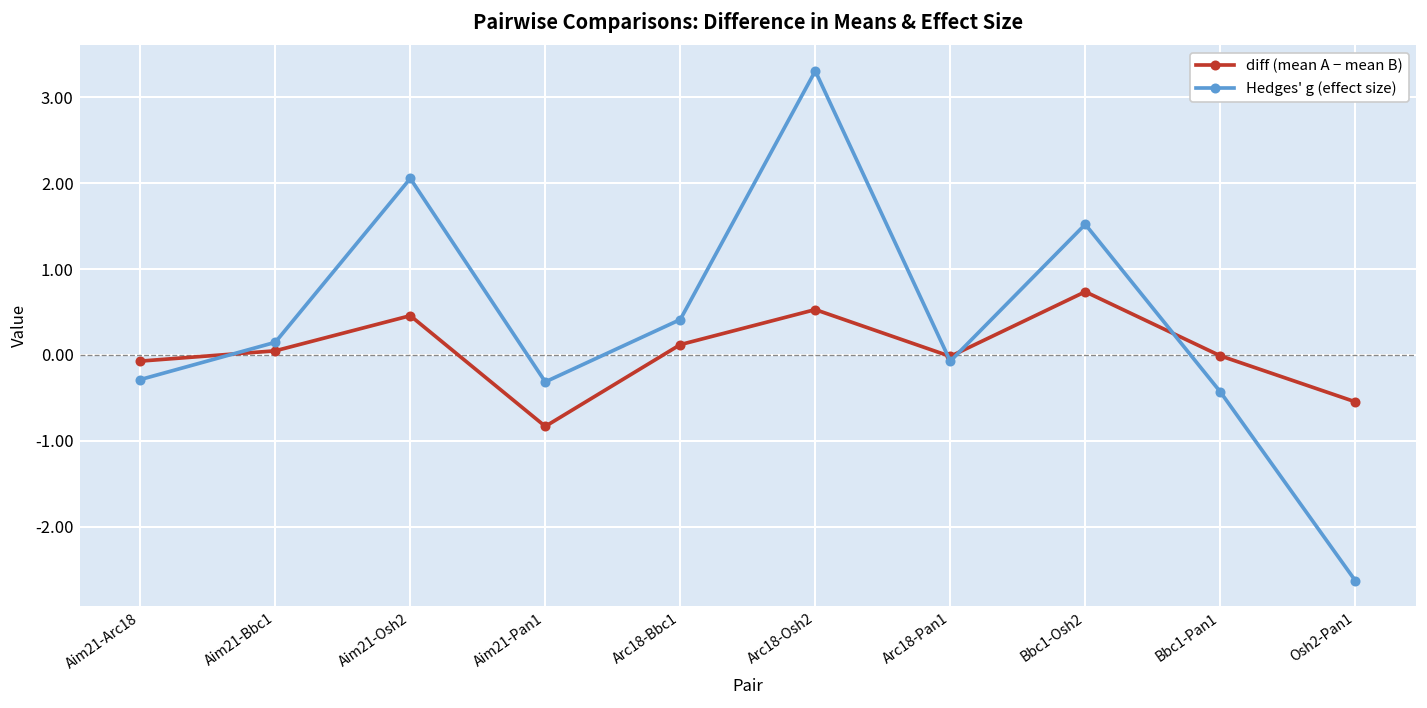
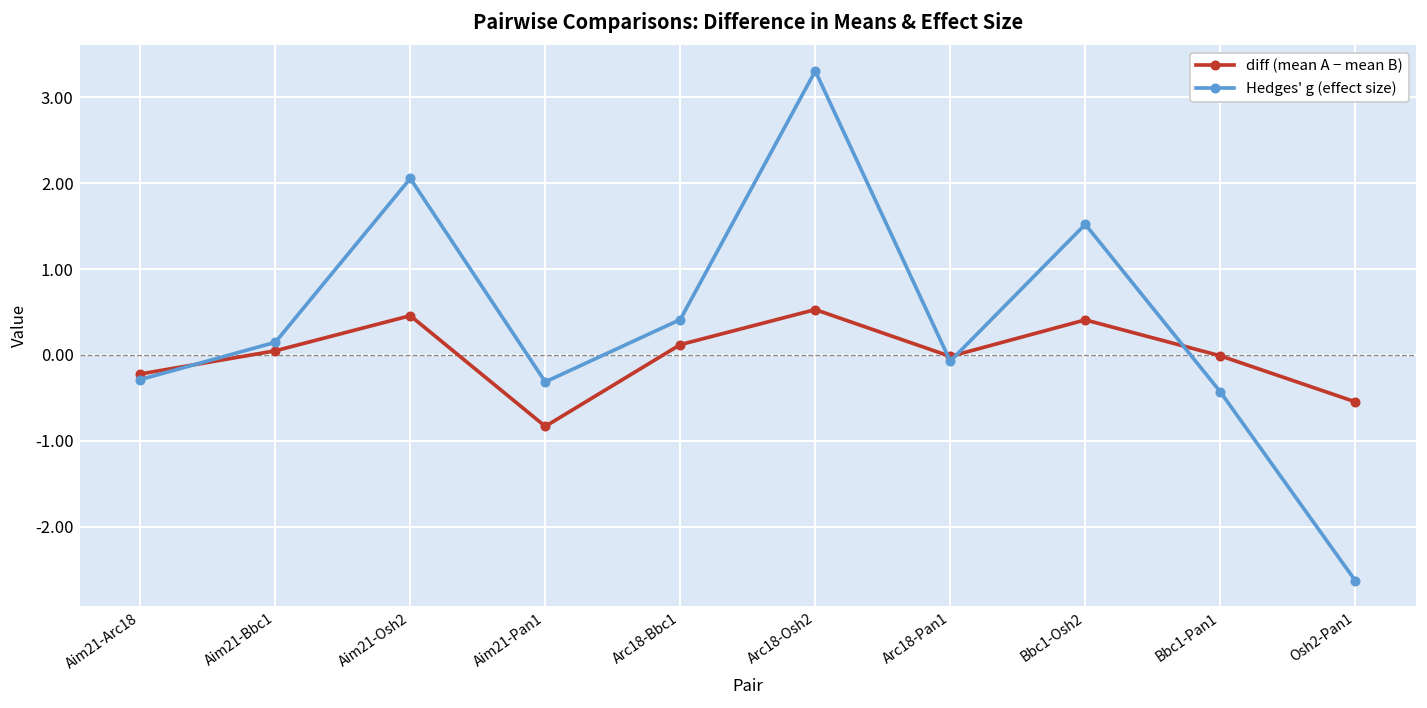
  {
    "diff (mean A − mean B)": {
-     "Aim21-Arc18": -0.1,
+     "Aim21-Arc18": -0.2,
      "Aim21-Bbc1": 0.0,
      "Aim21-Osh2": 0.5,
      "Aim21-Pan1": -0.8,
      "Arc18-Bbc1": 0.1,
      "Arc18-Osh2": 0.5,
      "Arc18-Pan1": 0.0,
-     "Bbc1-Osh2": 0.7,
+     "Bbc1-Osh2": 0.4,
      "Bbc1-Pan1": 0.0,
      "Osh2-Pan1": -0.5
    },
    "Hedges' g (effect size)": {
      "Aim21-Arc18": -0.3,
      "Aim21-Bbc1": 0.1,
      "Aim21-Osh2": 2.1,
      "Aim21-Pan1": -0.3,
      "Arc18-Bbc1": 0.4,
      "Arc18-Osh2": 3.3,
      "Arc18-Pan1": -0.1,
      "Bbc1-Osh2": 1.5,
      "Bbc1-Pan1": -0.4,
      "Osh2-Pan1": -2.6
    }
  }
